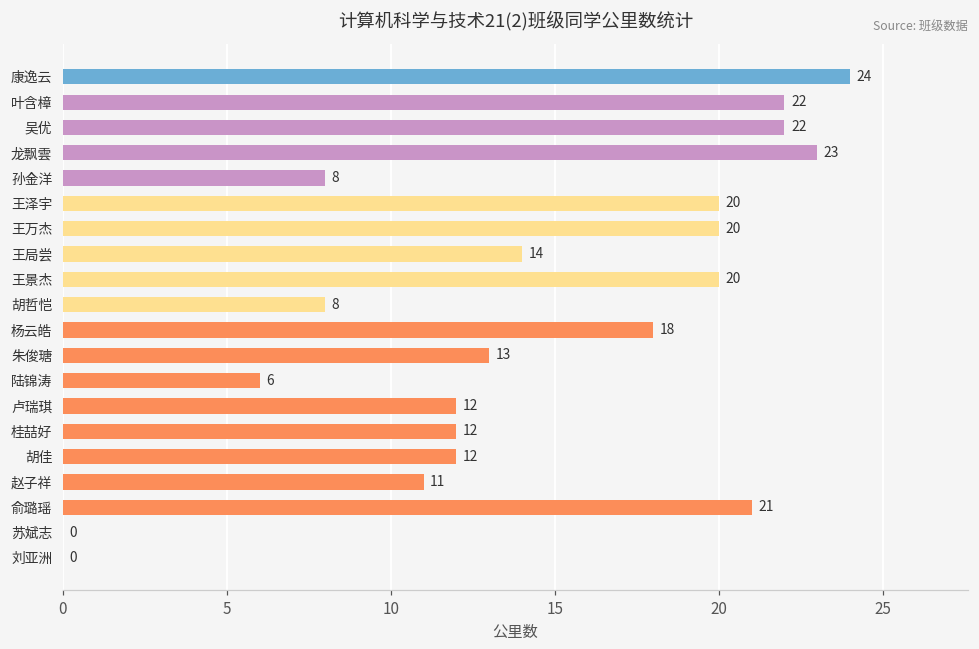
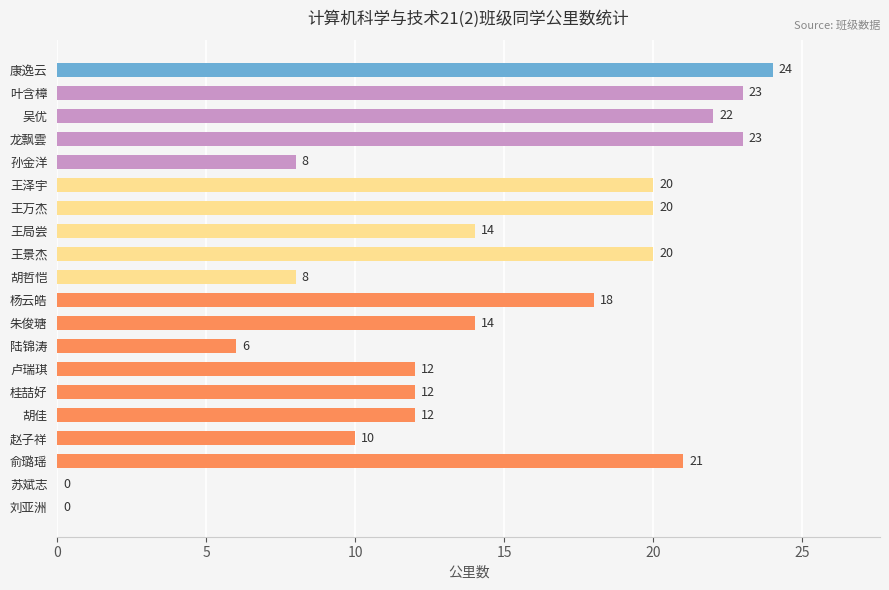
  {
    "康逸云": 24,
-   "叶含樟": 22,
+   "叶含樟": 23,
    "吴优": 22,
    "龙飘雲": 23,
    "孙金洋": 8,
    "王泽宇": 20,
    "王万杰": 20,
    "王局尝": 14,
    "王景杰": 20,
    "胡哲恺": 8,
    "杨云皓": 18,
-   "朱俊瑭": 13,
+   "朱俊瑭": 14,
    "陆锦涛": 6,
    "卢瑞琪": 12,
    "桂喆好": 12,
    "胡佳": 12,
-   "赵子祥": 11,
+   "赵子祥": 10,
    "俞璐瑶": 21,
    "苏斌志": 0,
    "刘亚洲": 0
  }
